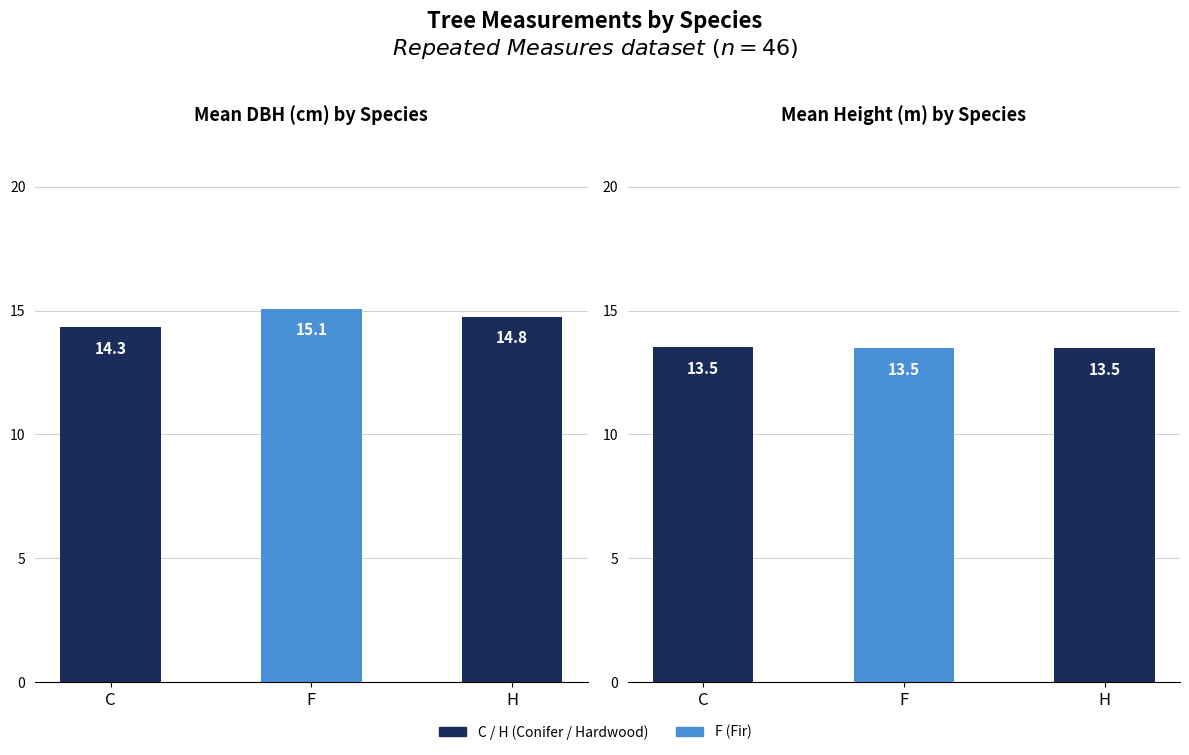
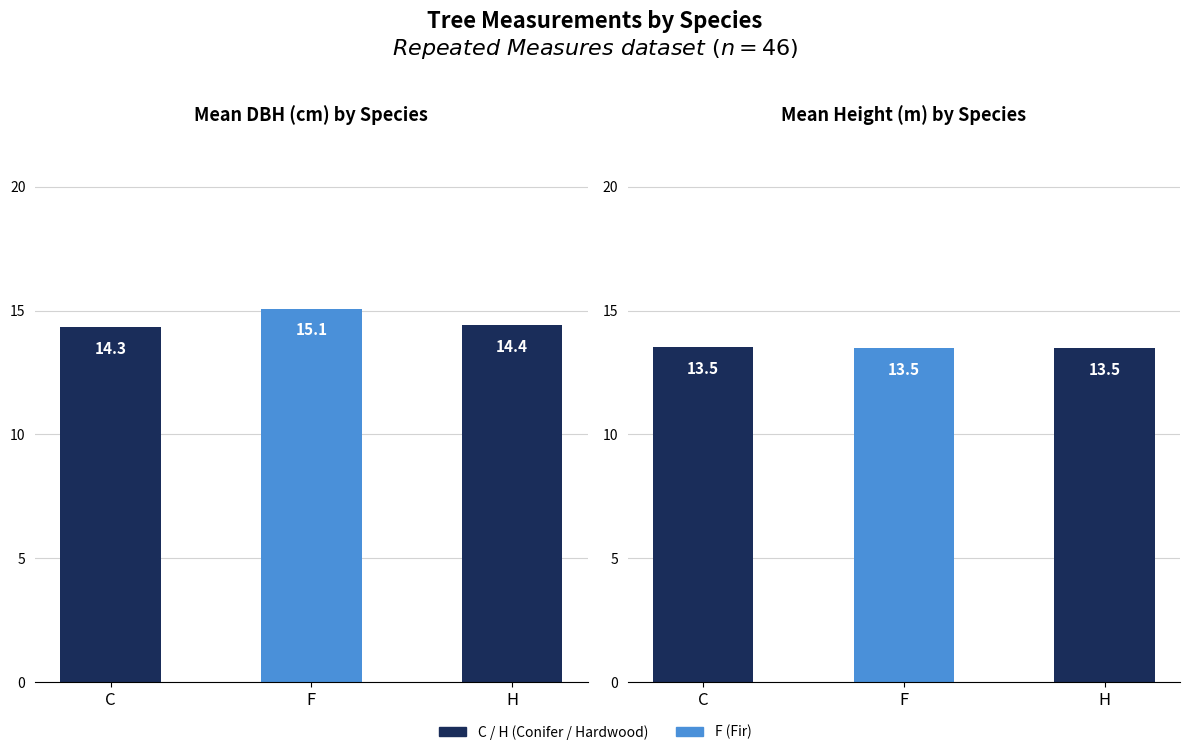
  {
    "Mean DBH (cm) by Species": {
      "C": 14.3,
      "F": 15.1,
-     "H": 14.8
+     "H": 14.4
    },
    "Mean Height (m) by Species": {
      "C": 13.5,
      "F": 13.5,
      "H": 13.5
    }
  }
